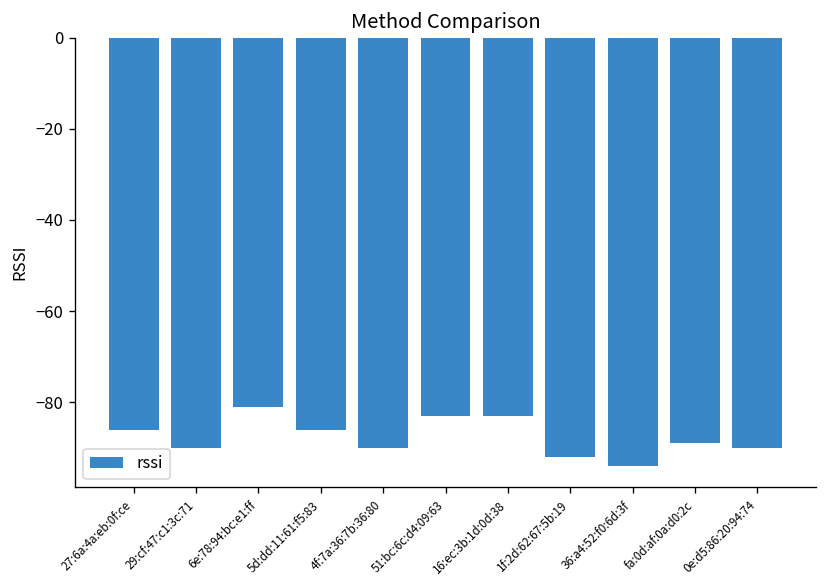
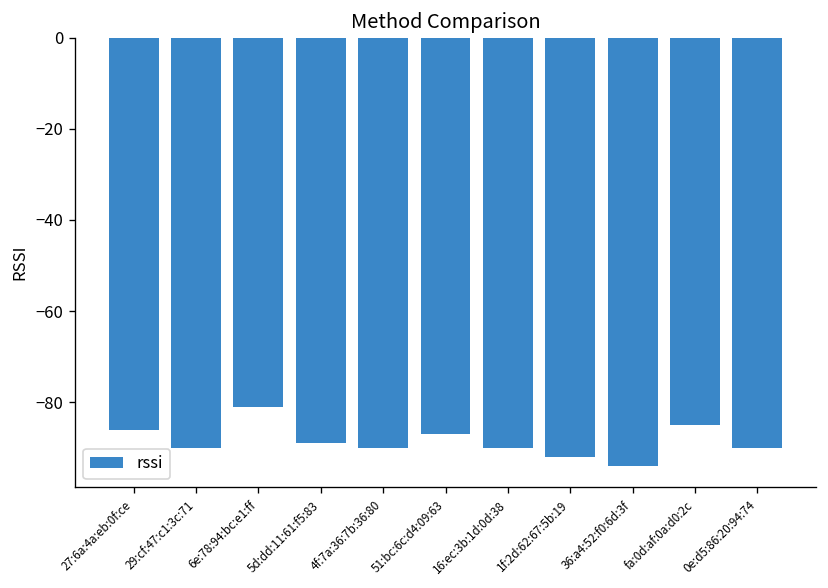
  {
    "27:6a:4a:eb:0f:ce": -86,
    "29:cf:47:c1:3c:71": -90,
    "6e:78:94:bc:e1:ff": -81,
-   "5d:dd:11:61:f5:83": -86,
+   "5d:dd:11:61:f5:83": -89,
    "4f:7a:36:7b:36:80": -90,
-   "51:bc:6c:d4:09:63": -83,
-   "16:ec:3b:1d:0d:38": -83,
+   "51:bc:6c:d4:09:63": -87,
+   "16:ec:3b:1d:0d:38": -90,
    "1f:2d:62:67:5b:19": -92,
    "36:a4:52:f0:6d:3f": -94,
-   "fa:0d:af:0a:d0:2c": -89,
+   "fa:0d:af:0a:d0:2c": -85,
    "0e:d5:86:20:94:74": -90
  }
